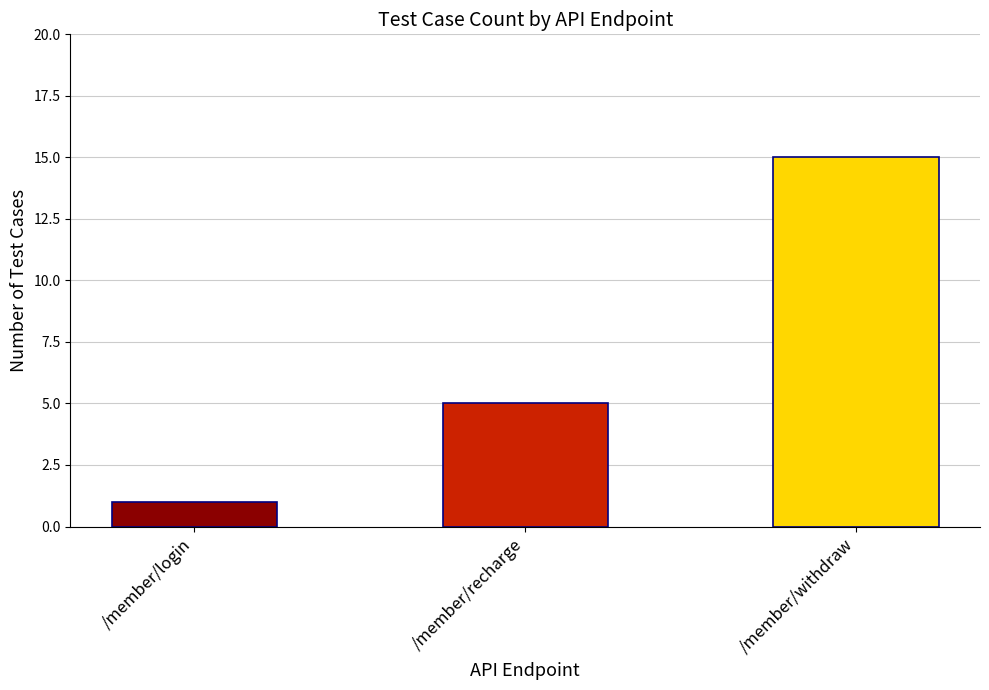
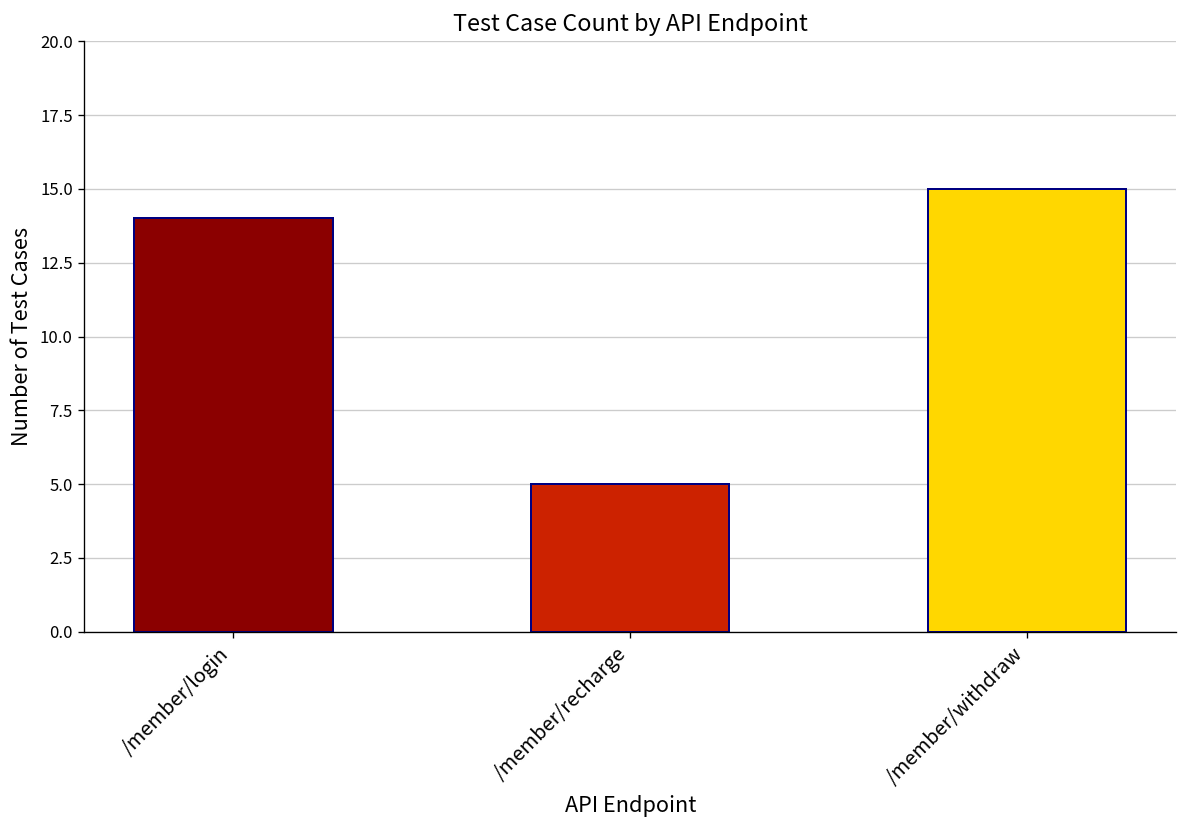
  {
-   "/member/login": 1,
+   "/member/login": 14,
    "/member/recharge": 5,
    "/member/withdraw": 15
  }
